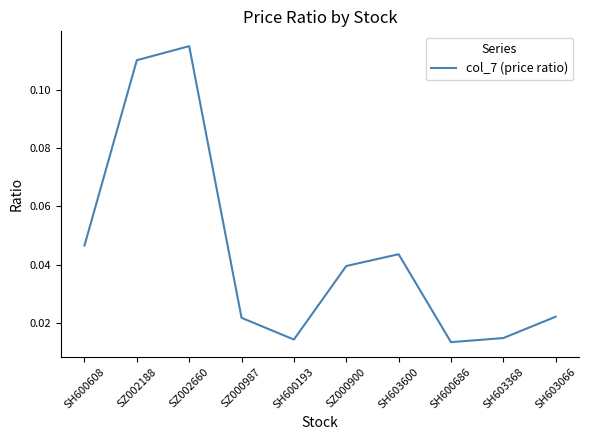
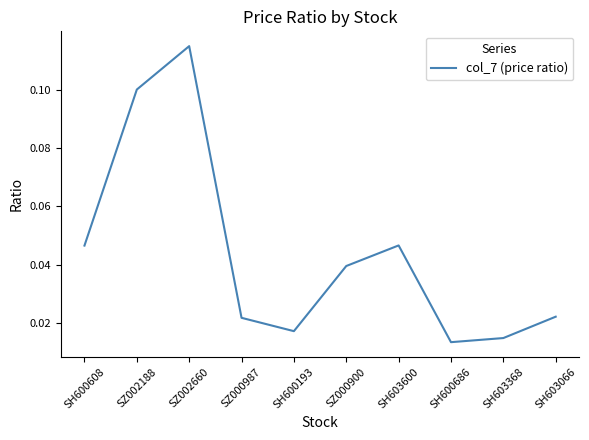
  {
    "SH600608": 0.047,
-   "SZ002188": 0.110,
+   "SZ002188": 0.100,
    "SZ002660": 0.115,
    "SZ000987": 0.022,
-   "SH600193": 0.014,
+   "SH600193": 0.017,
    "SZ000900": 0.040,
-   "SH603600": 0.044,
+   "SH603600": 0.047,
    "SH600686": 0.013,
    "SH603368": 0.015,
    "SH603066": 0.022
  }
